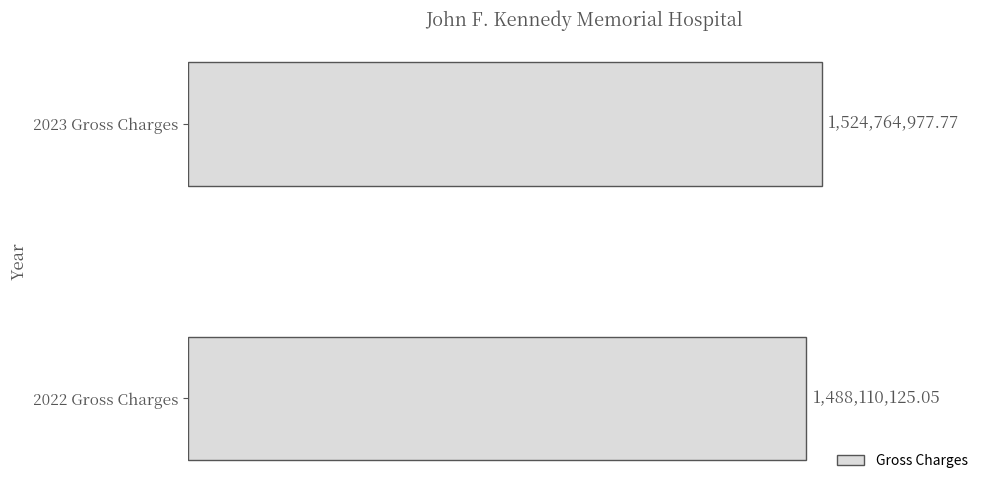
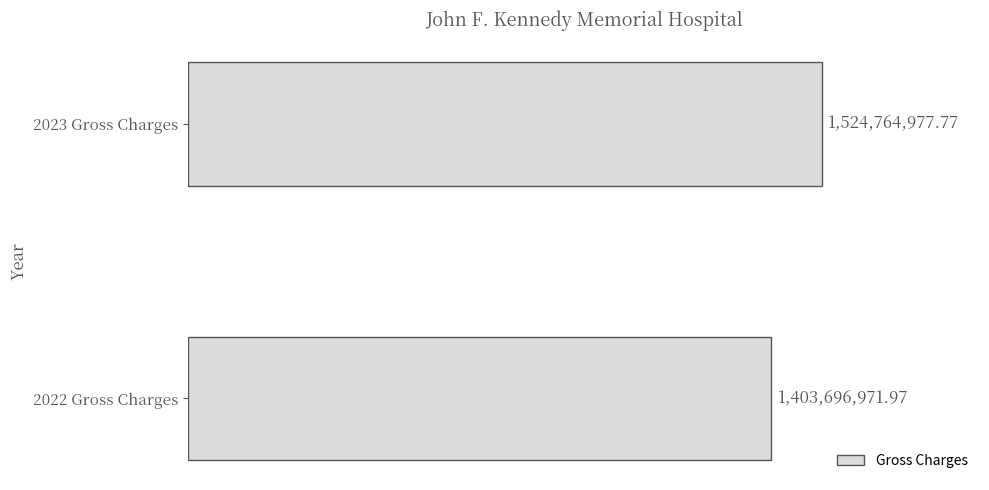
  {
    "2023 Gross Charges": "1,524,764,977.77",
-   "2022 Gross Charges": "1,488,110,125.05"
+   "2022 Gross Charges": "1,403,696,971.97"
  }
